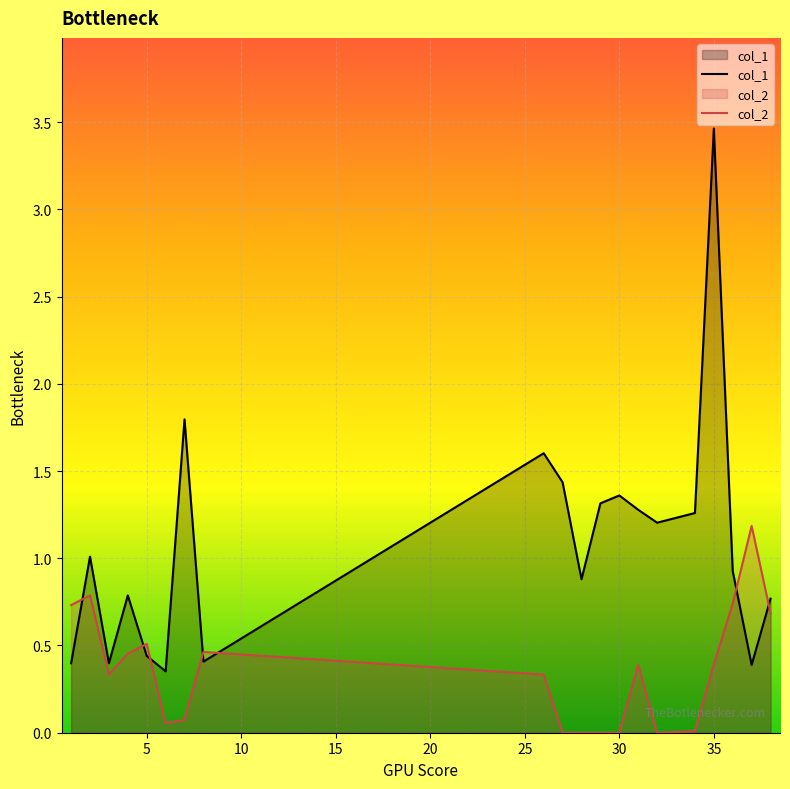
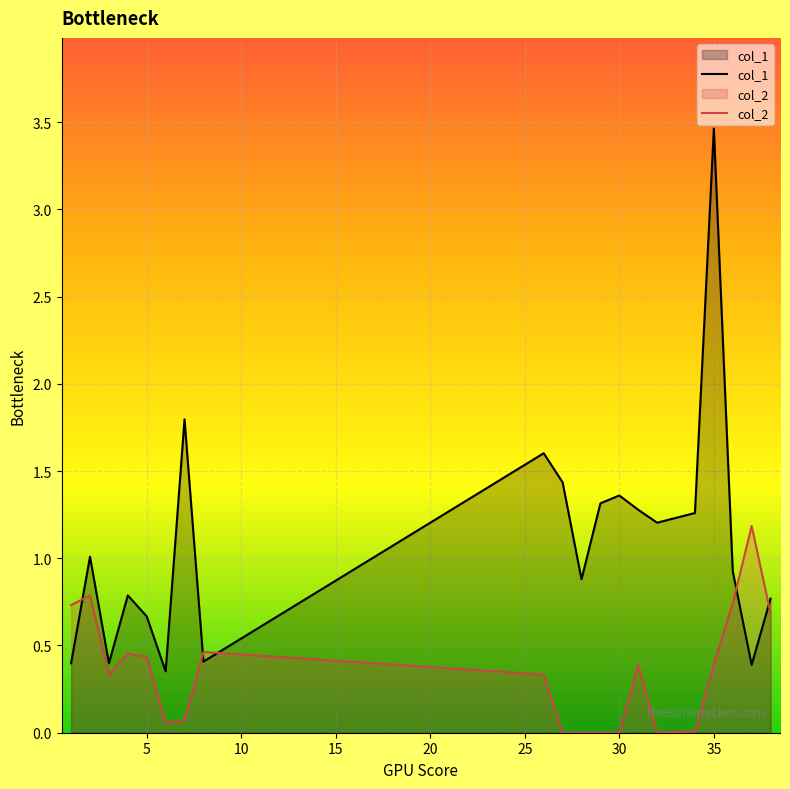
  {
    "col_1": {
-     "5": 0.44,
+     "5": 0.67,
      "30": 1.36,
      "35": 3.46
    },
    "col_2": {
-     "5": 0.51,
+     "5": 0.44,
      "30": 0.00,
      "35": 0.39
    }
  }
